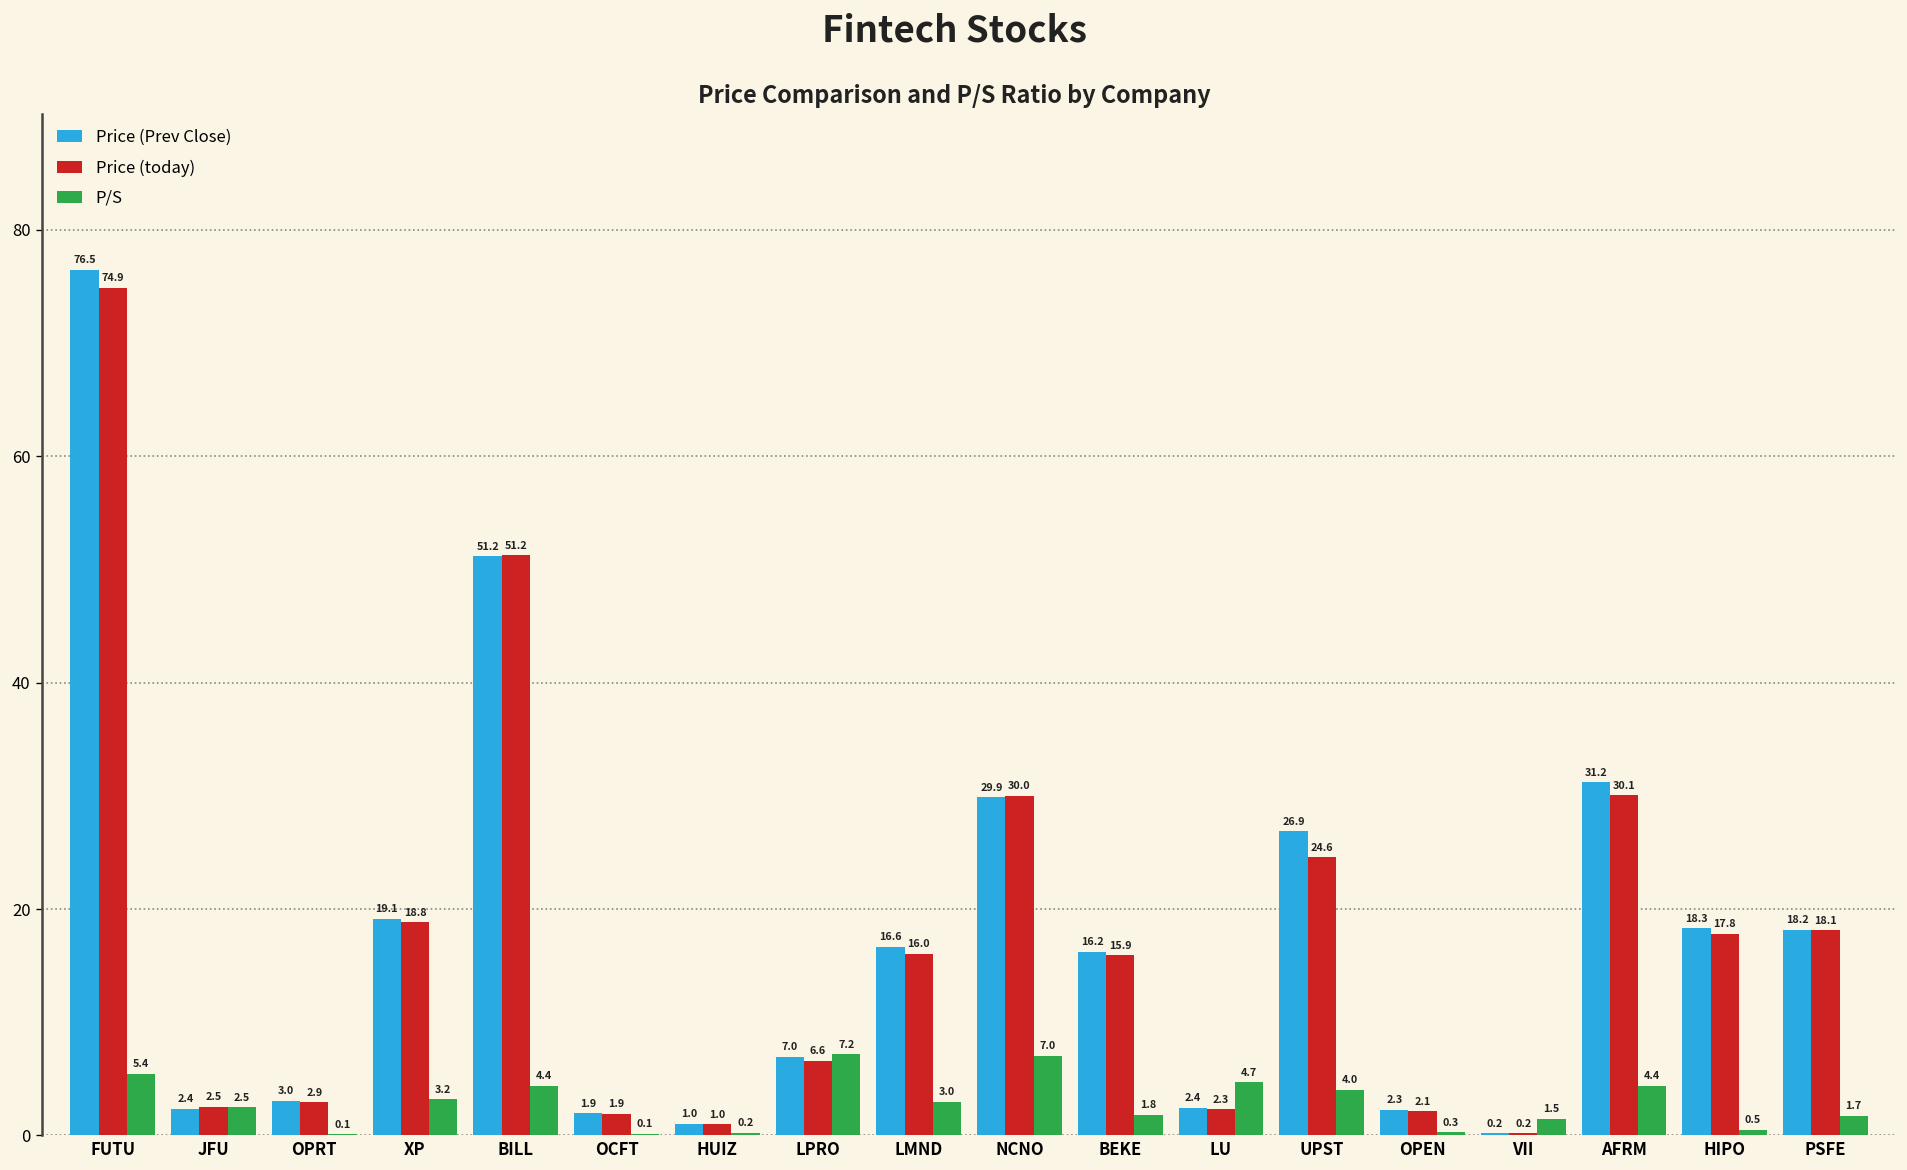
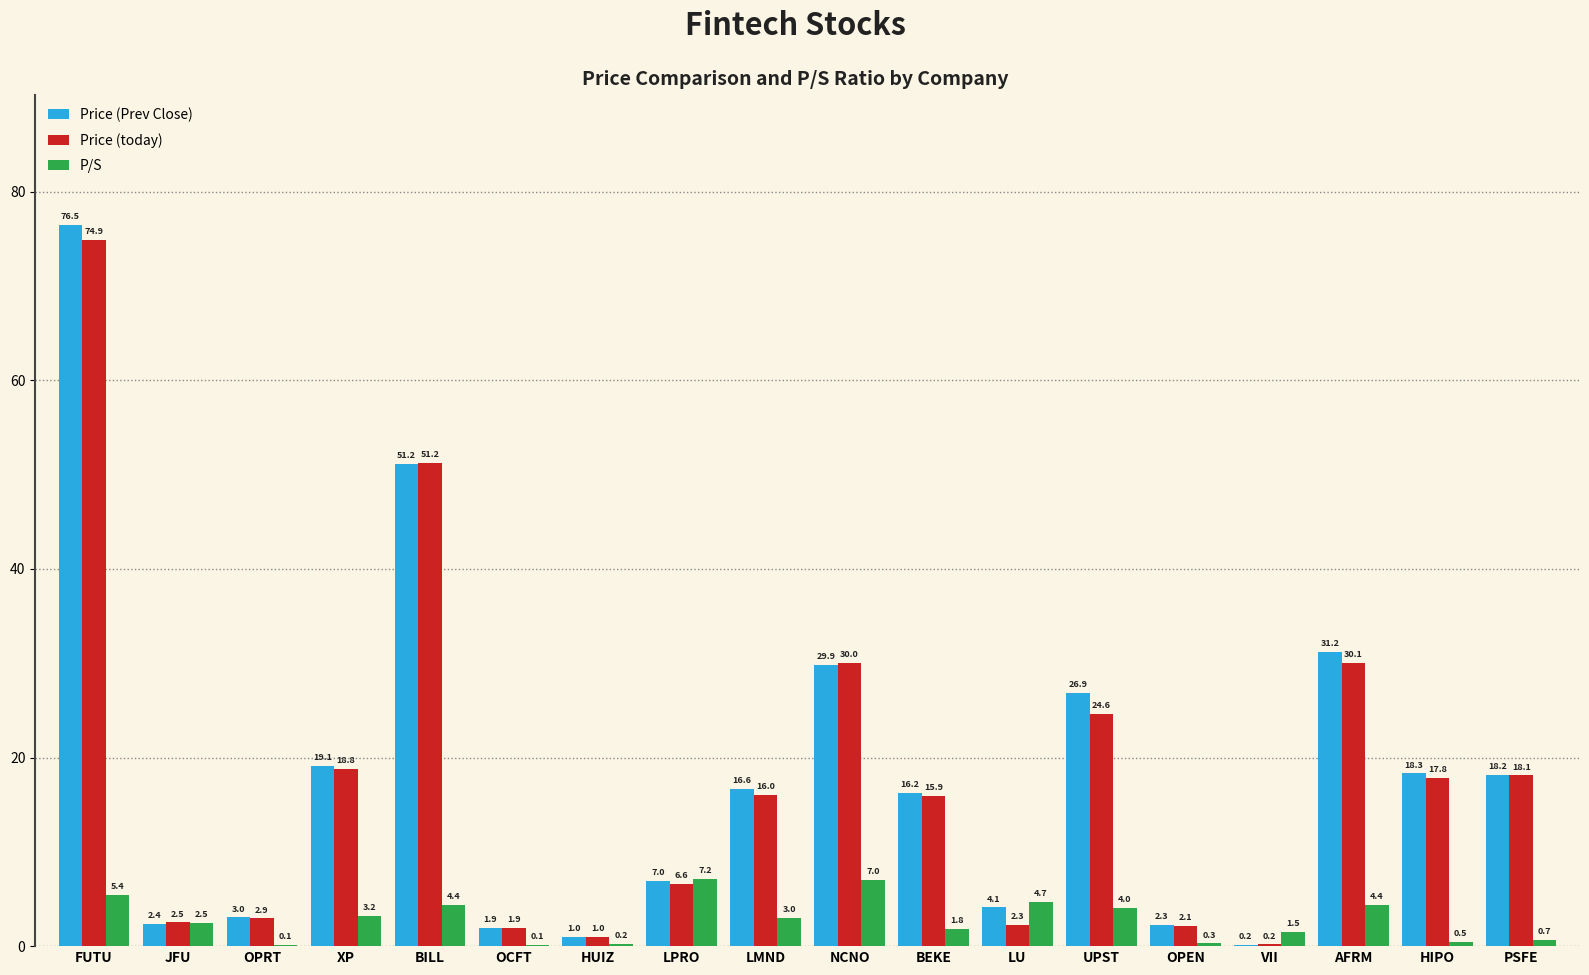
  {
    "Price (Prev Close)": {
      "FUTU": 76.5,
      "JFU": 2.4,
      "OPRT": 3.0,
      "XP": 19.1,
      "BILL": 51.2,
      "OCFT": 1.9,
      "HUIZ": 1.0,
      "LPRO": 7.0,
      "LMND": 16.6,
      "NCNO": 29.9,
      "BEKE": 16.2,
-     "LU": 2.4,
+     "LU": 4.1,
      "UPST": 26.9,
      "OPEN": 2.3,
      "VII": 0.2,
      "AFRM": 31.2,
      "HIPO": 18.3,
      "PSFE": 18.2
    },
    "Price (today)": {
      "FUTU": 74.9,
      "JFU": 2.5,
      "OPRT": 2.9,
      "XP": 18.8,
      "BILL": 51.2,
      "OCFT": 1.9,
      "HUIZ": 1.0,
      "LPRO": 6.6,
      "LMND": 16.0,
      "NCNO": 30.0,
      "BEKE": 15.9,
      "LU": 2.3,
      "UPST": 24.6,
      "OPEN": 2.1,
      "VII": 0.2,
      "AFRM": 30.1,
      "HIPO": 17.8,
      "PSFE": 18.1
    },
    "P/S": {
      "FUTU": 5.4,
      "JFU": 2.5,
      "OPRT": 0.1,
      "XP": 3.2,
      "BILL": 4.4,
      "OCFT": 0.1,
      "HUIZ": 0.2,
      "LPRO": 7.2,
      "LMND": 3.0,
      "NCNO": 7.0,
      "BEKE": 1.8,
      "LU": 4.7,
      "UPST": 4.0,
      "OPEN": 0.3,
      "VII": 1.5,
      "AFRM": 4.4,
      "HIPO": 0.5,
-     "PSFE": 1.7
+     "PSFE": 0.7
    }
  }
